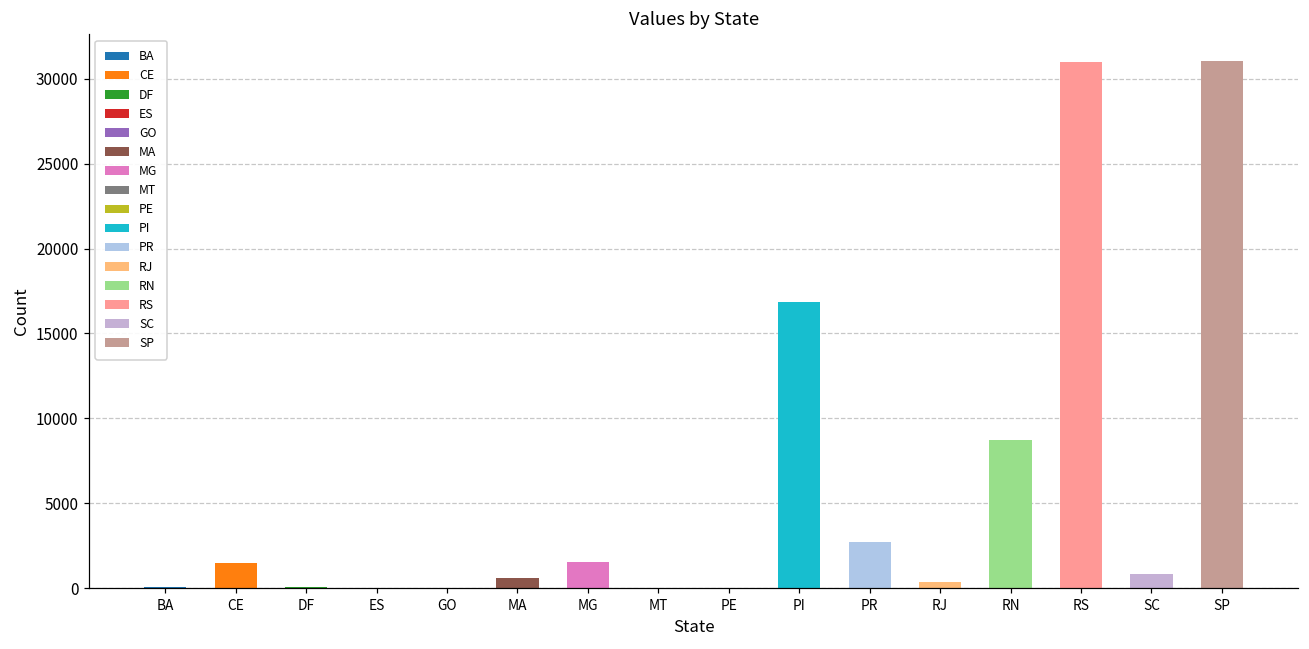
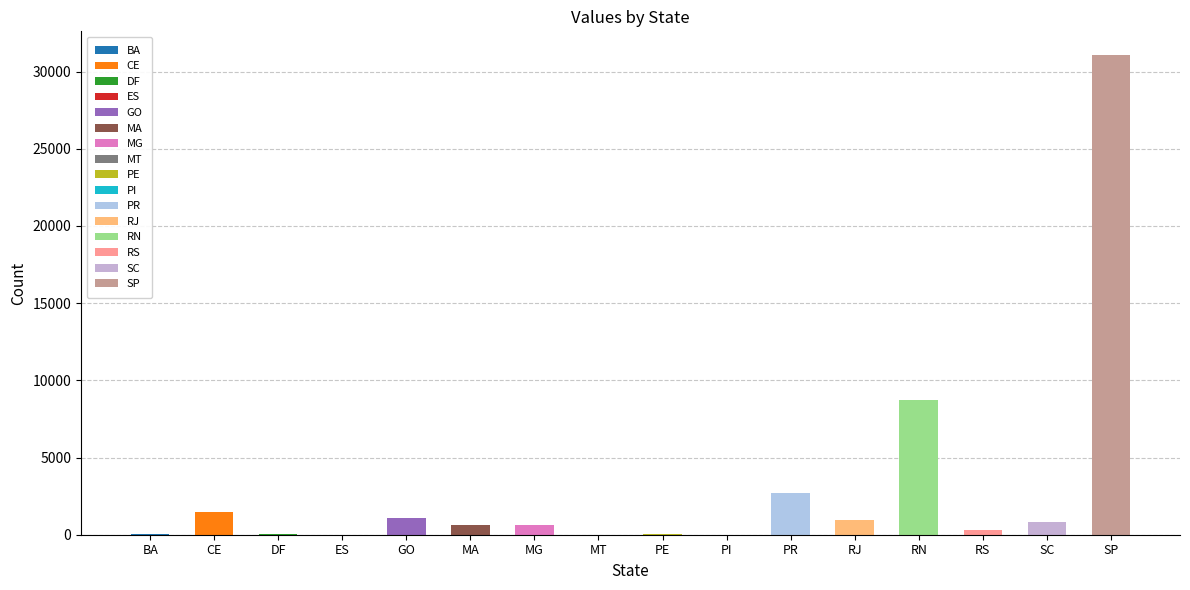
  {
    "CE": 1500,
-   "GO": 0,
+   "GO": 1100,
    "MA": 600,
-   "MG": 1500,
-   "PI": 16900,
+   "MG": 600,
+   "PI": 0,
    "PR": 2700,
-   "RJ": 400,
+   "RJ": 1000,
    "RN": 8700,
-   "RS": 31000,
+   "RS": 300,
    "SC": 800,
    "SP": 31100
  }
